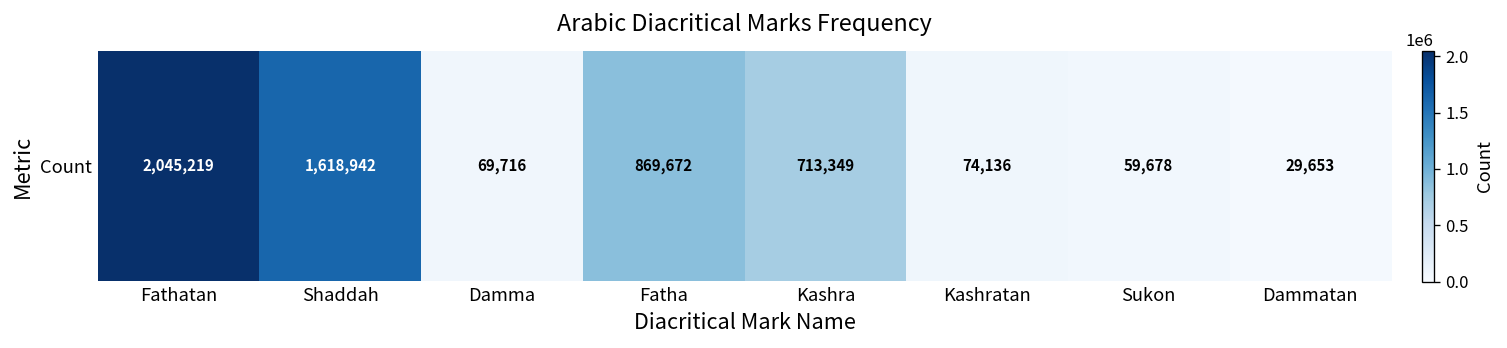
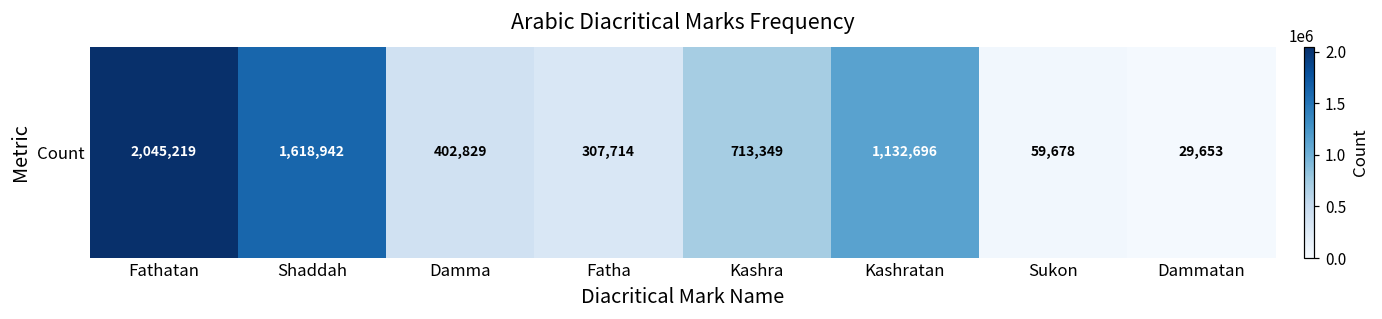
  {
    "Count": {
      "Fathatan": "2,045,219",
      "Shaddah": "1,618,942",
-     "Damma": "69,716",
-     "Fatha": "869,672",
+     "Damma": "402,829",
+     "Fatha": "307,714",
      "Kashra": "713,349",
-     "Kashratan": "74,136",
+     "Kashratan": "1,132,696",
      "Sukon": "59,678",
      "Dammatan": "29,653"
    }
  }
